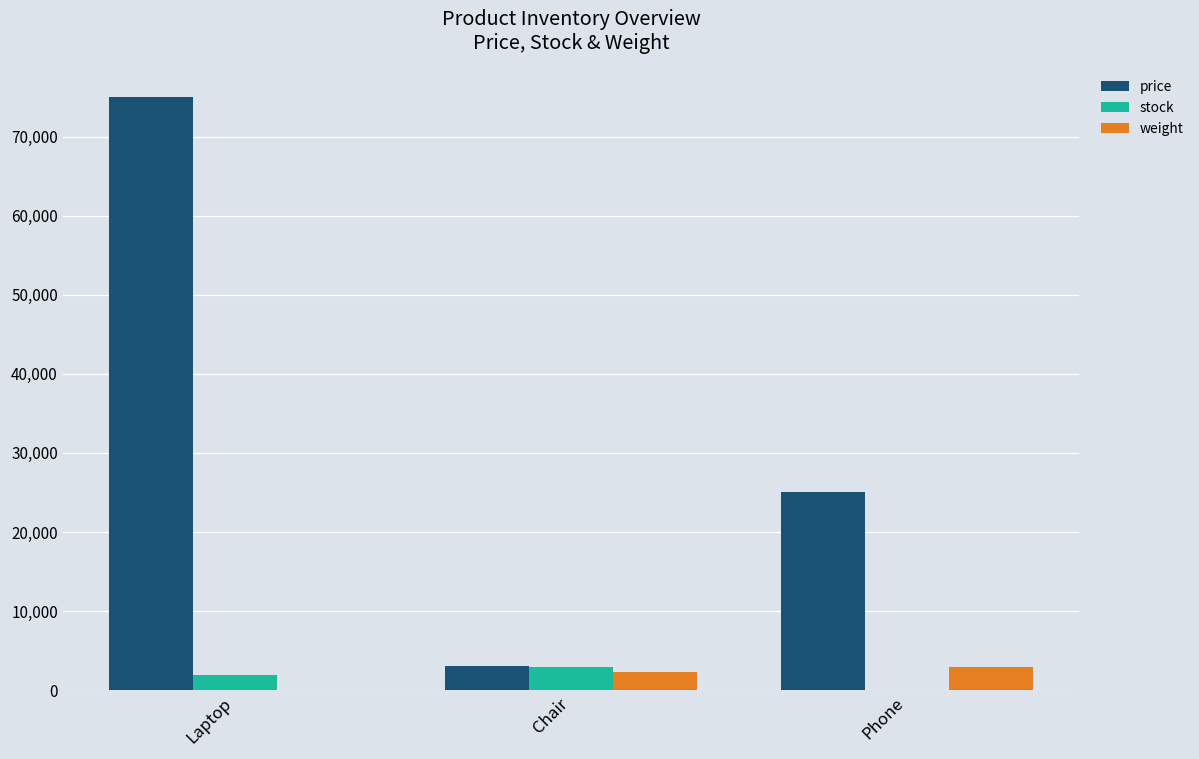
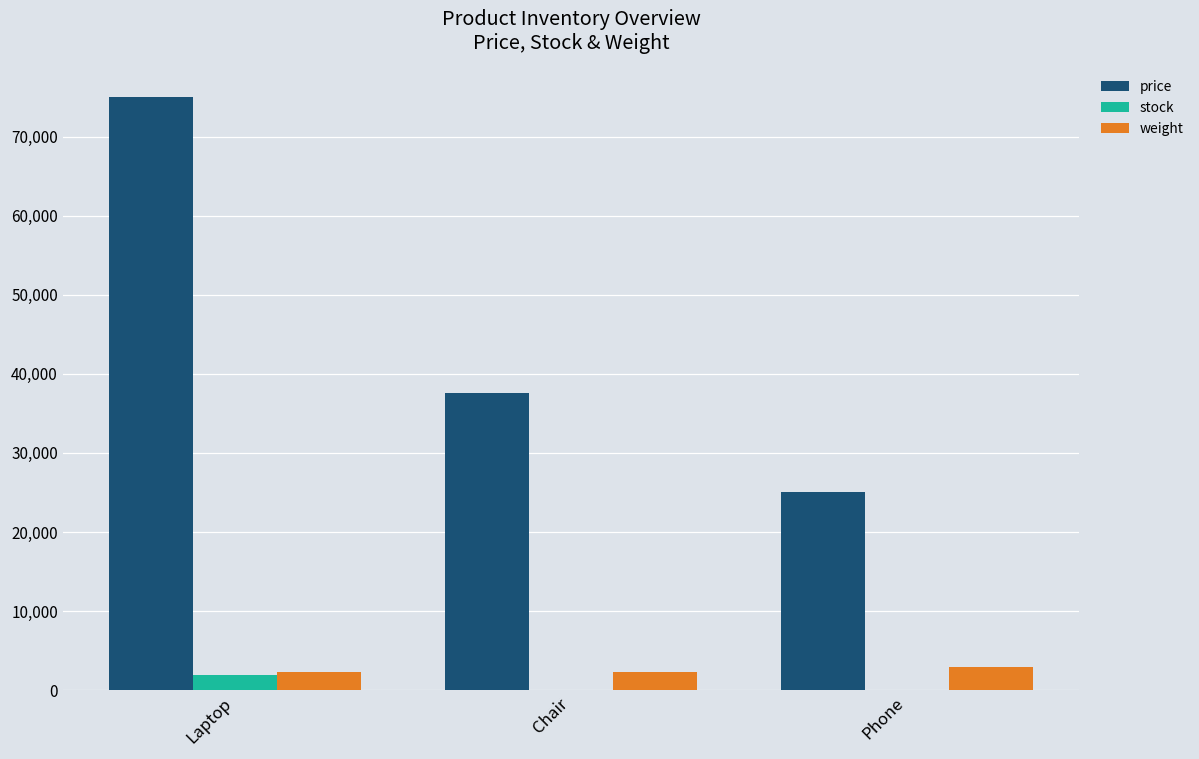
  {
    "price": {
      "Laptop": "75,000",
-     "Chair": "3,000",
+     "Chair": "38,000",
      "Phone": "25,000"
    },
    "stock": {
      "Laptop": "2,000",
-     "Chair": "3,000"
+     "Chair": "0"
    },
    "weight": {
-     "Laptop": "0",
+     "Laptop": "2,000",
      "Chair": "2,000",
      "Phone": "3,000"
    }
  }
